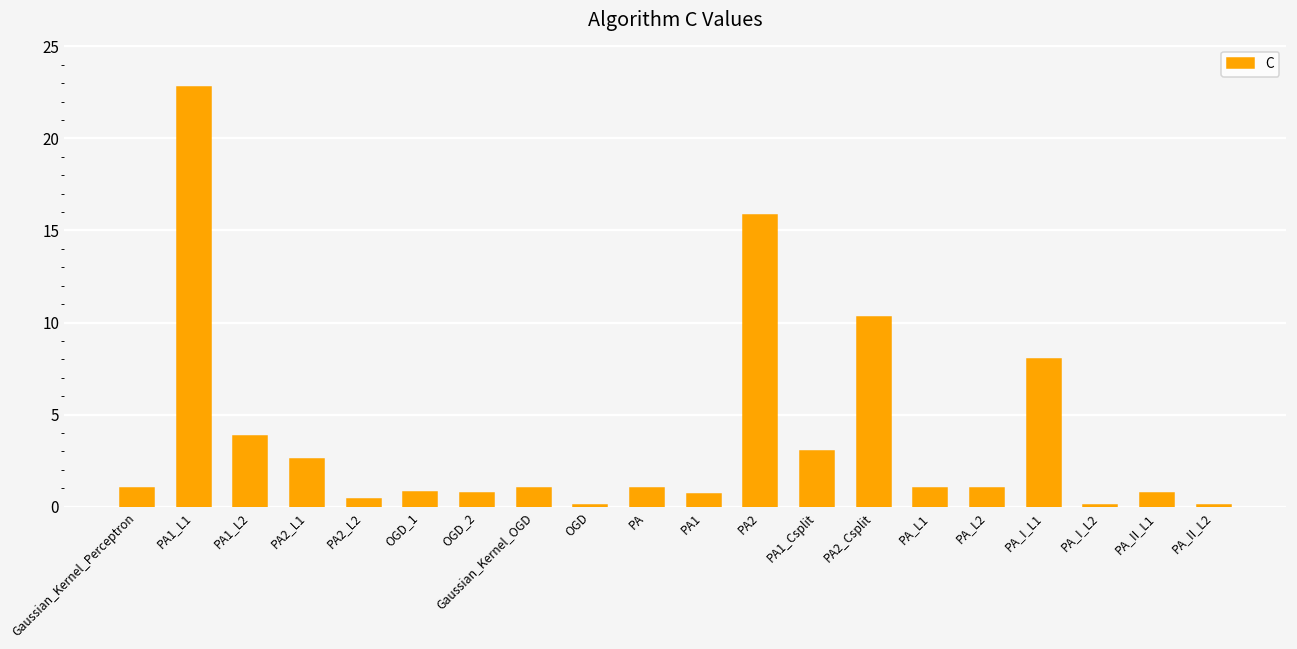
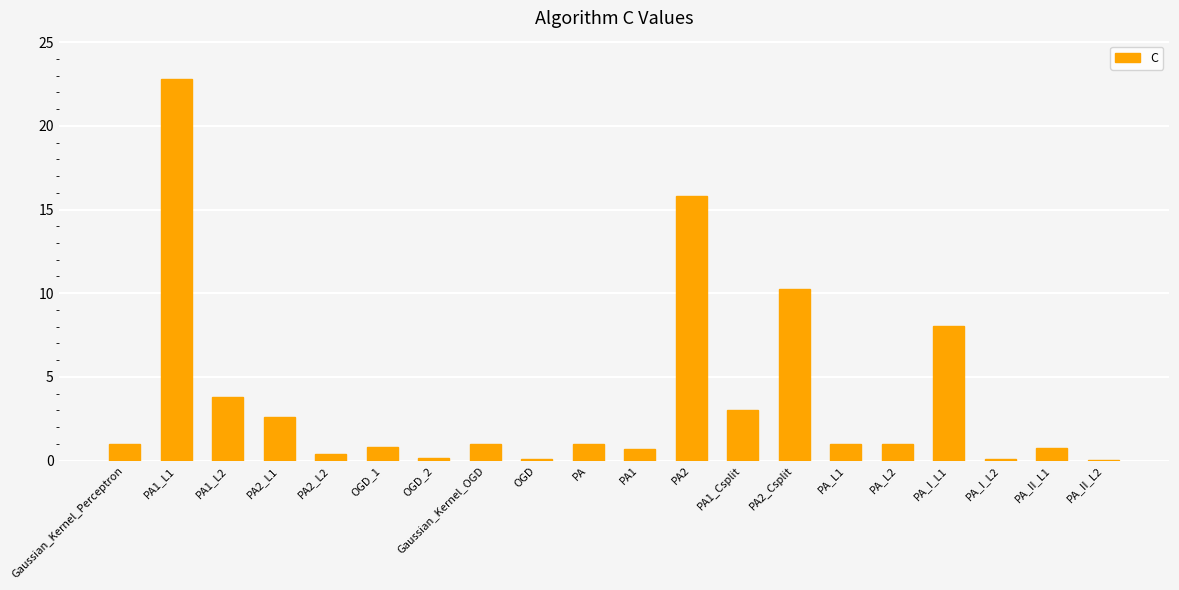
  {
    "Gaussian_Kernel_Perceptron": 1.0,
    "PA1_L1": 22.8,
    "PA1_L2": 3.8,
    "PA2_L1": 2.6,
    "PA2_L2": 0.4,
    "OGD_1": 0.8,
-   "OGD_2": 0.7,
+   "OGD_2": 0.1,
    "Gaussian_Kernel_OGD": 1.0,
    "PA": 1.0,
    "PA1": 0.7,
    "PA2": 15.8,
    "PA1_Csplit": 3.0,
    "PA2_Csplit": 10.3,
    "PA_L1": 1.0,
    "PA_L2": 1.0,
    "PA_I_L1": 8.0,
    "PA_II_L1": 0.8
  }
